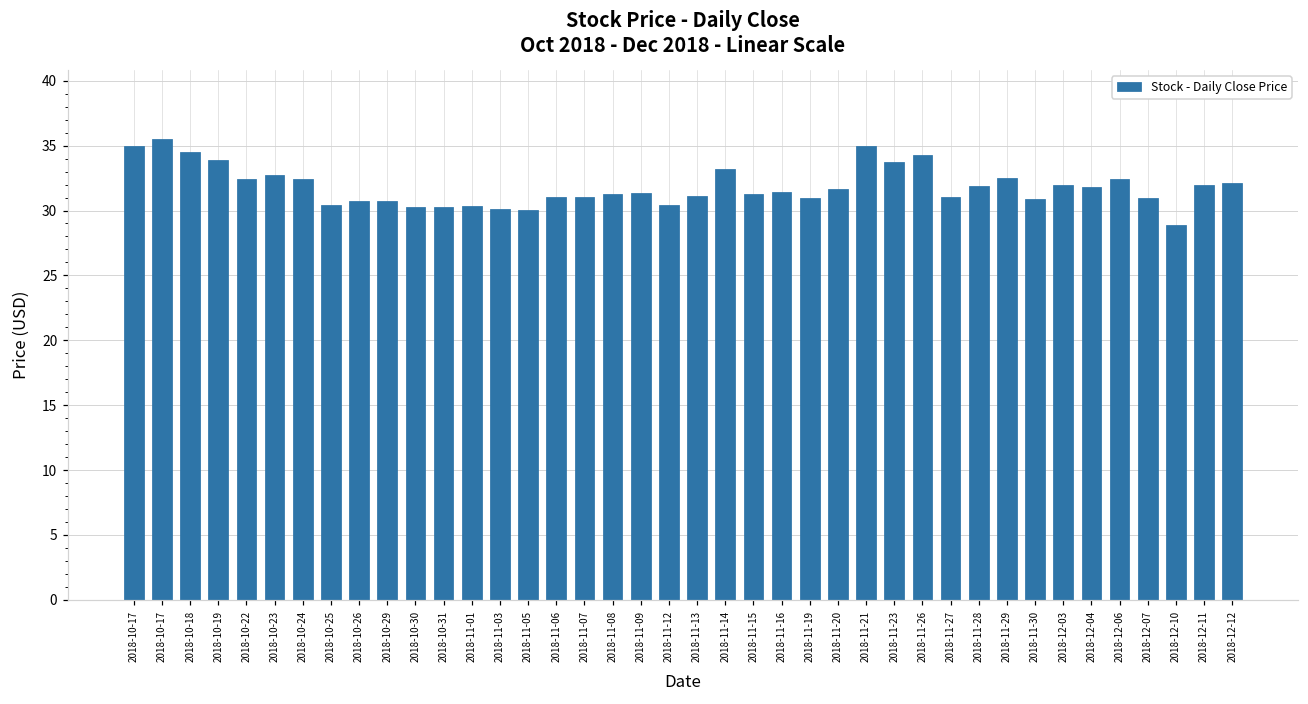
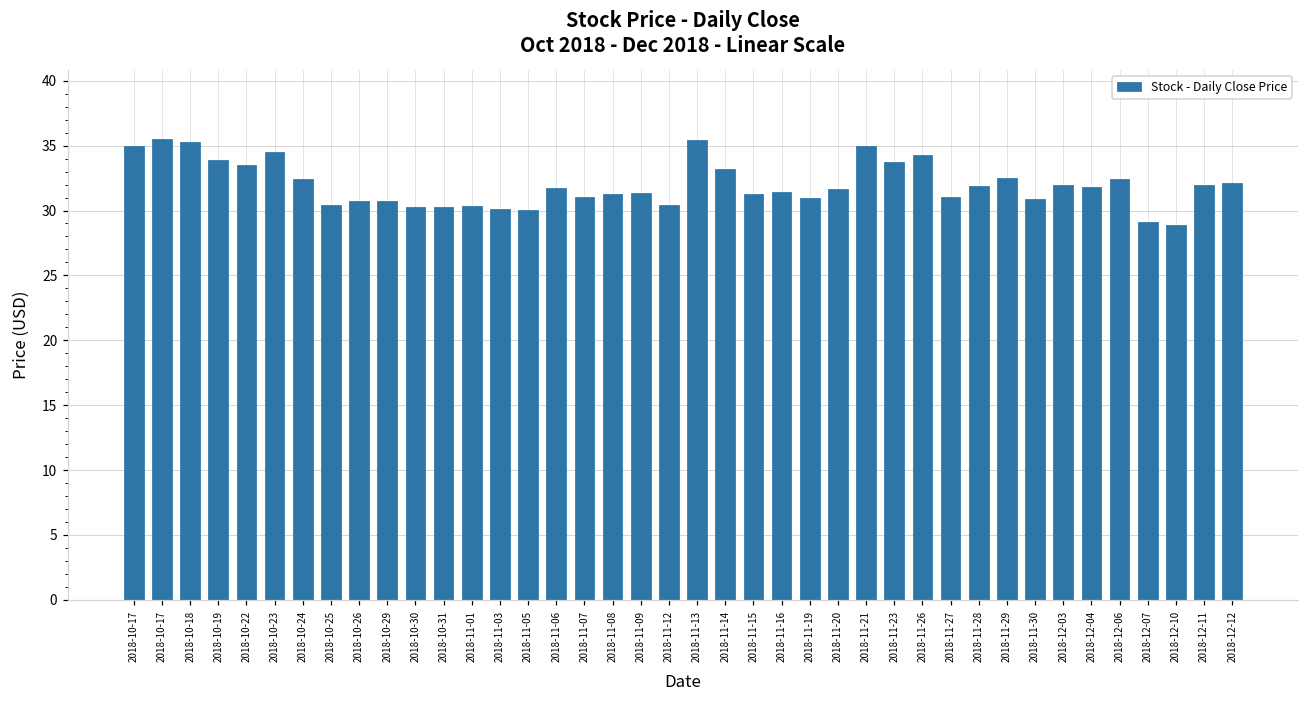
  {
-   "2018-10-18": 34.5,
+   "2018-10-18": 35.3,
    "2018-10-19": 33.9,
-   "2018-10-22": 32.5,
-   "2018-10-23": 32.7,
+   "2018-10-22": 33.5,
+   "2018-10-23": 34.5,
    "2018-10-24": 32.5,
    "2018-10-25": 30.4,
    "2018-10-26": 30.8,
    "2018-10-29": 30.8,
    "2018-10-30": 30.3,
    "2018-10-31": 30.3,
    "2018-11-01": 30.4,
    "2018-11-03": 30.1,
    "2018-11-05": 30.1,
-   "2018-11-06": 31.0,
+   "2018-11-06": 31.7,
    "2018-11-07": 31.0,
    "2018-11-08": 31.3,
    "2018-11-09": 31.3,
    "2018-11-12": 30.4,
-   "2018-11-13": 31.1,
+   "2018-11-13": 35.4,
    "2018-11-14": 33.2,
    "2018-11-15": 31.3,
    "2018-11-16": 31.4,
    "2018-11-19": 31.0,
    "2018-11-20": 31.7,
    "2018-11-21": 35.0,
    "2018-11-23": 33.7,
    "2018-11-26": 34.3,
    "2018-11-27": 31.0,
    "2018-11-28": 31.9,
    "2018-11-29": 32.5,
    "2018-11-30": 30.9,
    "2018-12-03": 32.0,
    "2018-12-04": 31.8,
    "2018-12-06": 32.4,
-   "2018-12-07": 31.0,
+   "2018-12-07": 29.1,
    "2018-12-10": 28.9,
    "2018-12-11": 32.0,
    "2018-12-12": 32.1
  }
